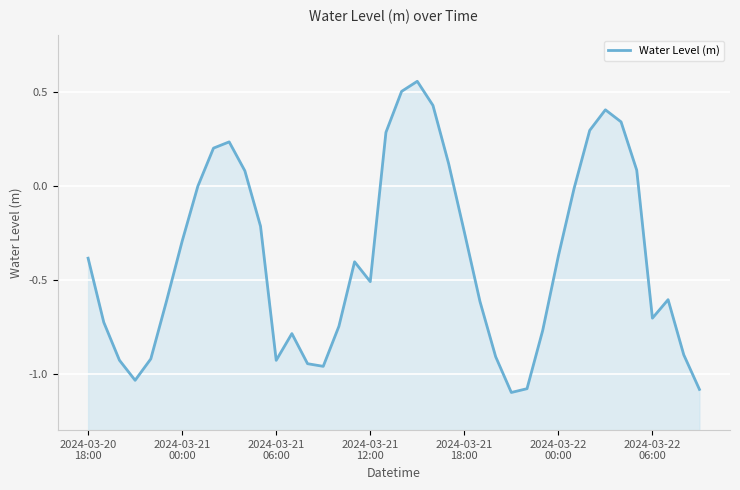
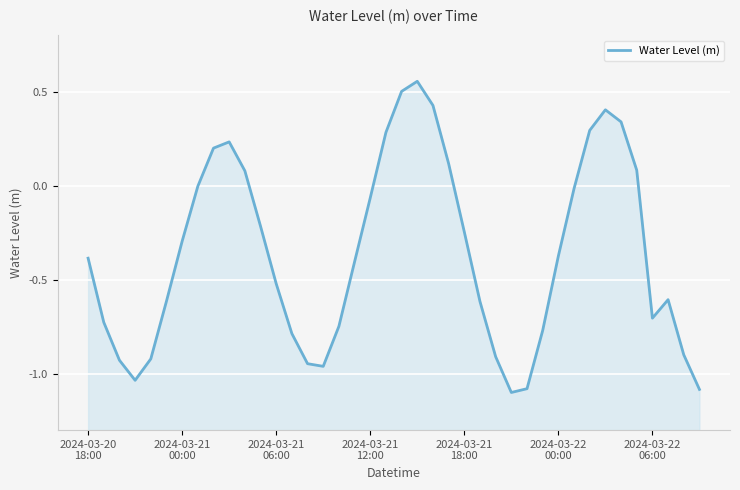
  {
    "2024-03-20 18:00": -0.39,
    "2024-03-21 00:00": -0.29,
-   "2024-03-21 06:00": -0.93,
-   "2024-03-21 12:00": -0.51,
+   "2024-03-21 06:00": -0.52,
+   "2024-03-21 12:00": -0.06,
    "2024-03-21 18:00": -0.25,
    "2024-03-22 00:00": -0.37,
    "2024-03-22 06:00": -0.70
  }
